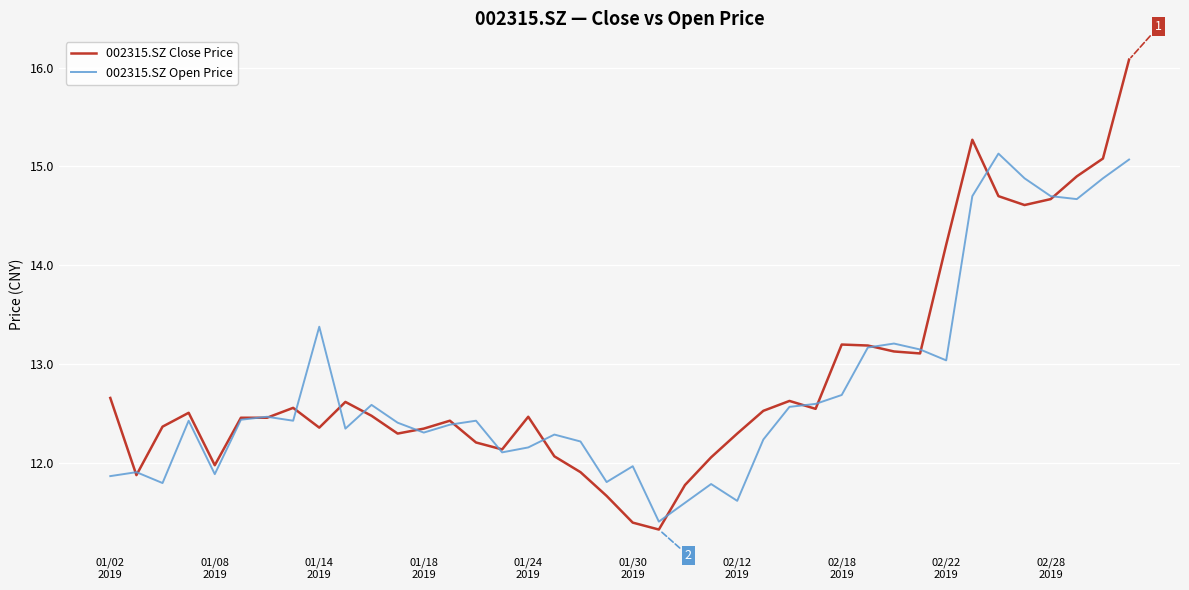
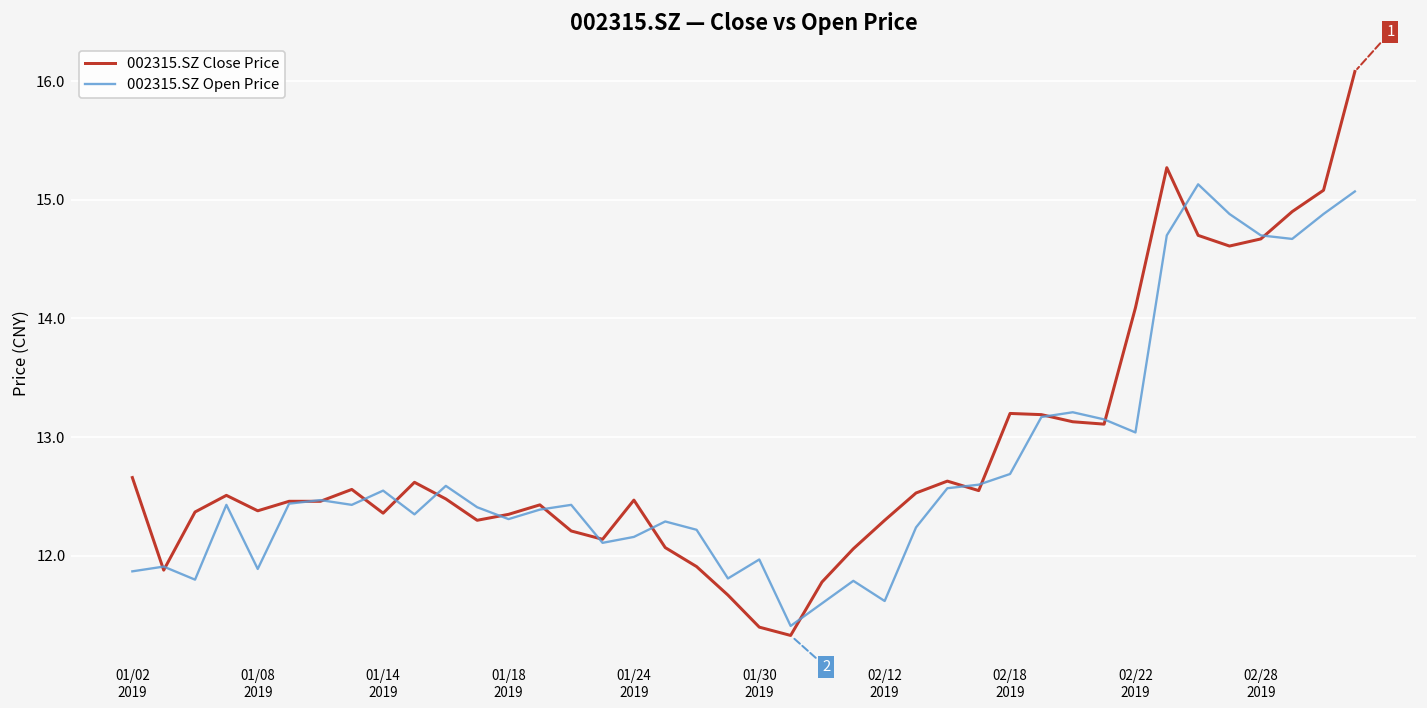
  {
    "002315.SZ Close Price": {
      "01/02 2019": 12.7,
-     "01/08 2019": 12.0,
+     "01/08 2019": 12.4,
      "01/14 2019": 12.4,
      "01/18 2019": 12.4,
      "01/24 2019": 12.5,
      "01/30 2019": 11.4,
      "02/12 2019": 12.3,
      "02/18 2019": 13.2,
-     "02/22 2019": 14.2,
+     "02/22 2019": 14.1,
      "02/28 2019": 14.7
    },
    "002315.SZ Open Price": {
      "01/02 2019": 11.9,
      "01/08 2019": 11.9,
-     "01/14 2019": 13.4,
+     "01/14 2019": 12.6,
      "01/18 2019": 12.3,
      "01/24 2019": 12.2,
      "01/30 2019": 12.0,
      "02/12 2019": 11.6,
      "02/18 2019": 12.7,
      "02/22 2019": 13.0,
      "02/28 2019": 14.7
    }
  }
